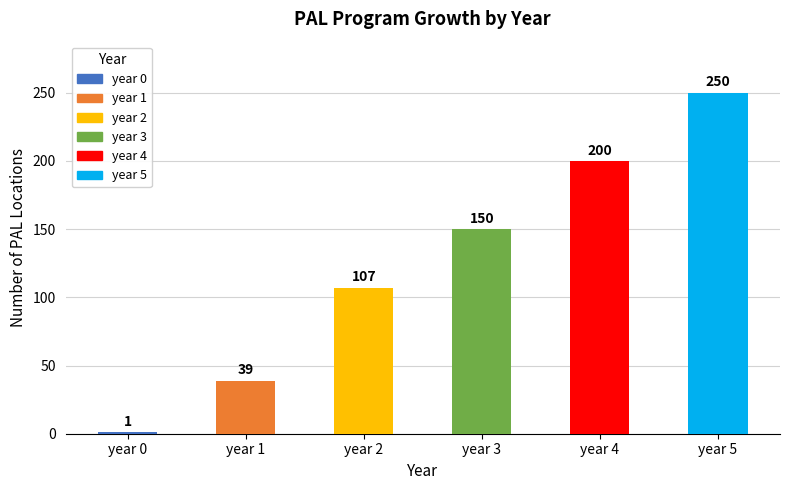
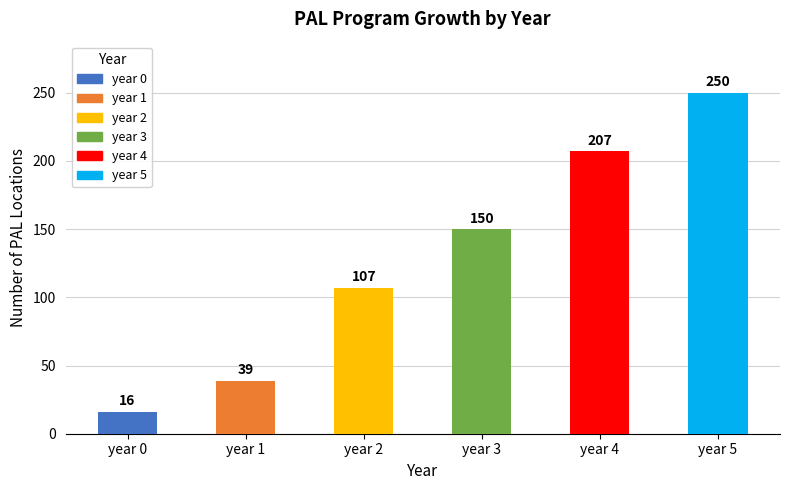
  {
-   "year 0": 1,
+   "year 0": 16,
    "year 1": 39,
    "year 2": 107,
    "year 3": 150,
-   "year 4": 200,
+   "year 4": 207,
    "year 5": 250
  }
